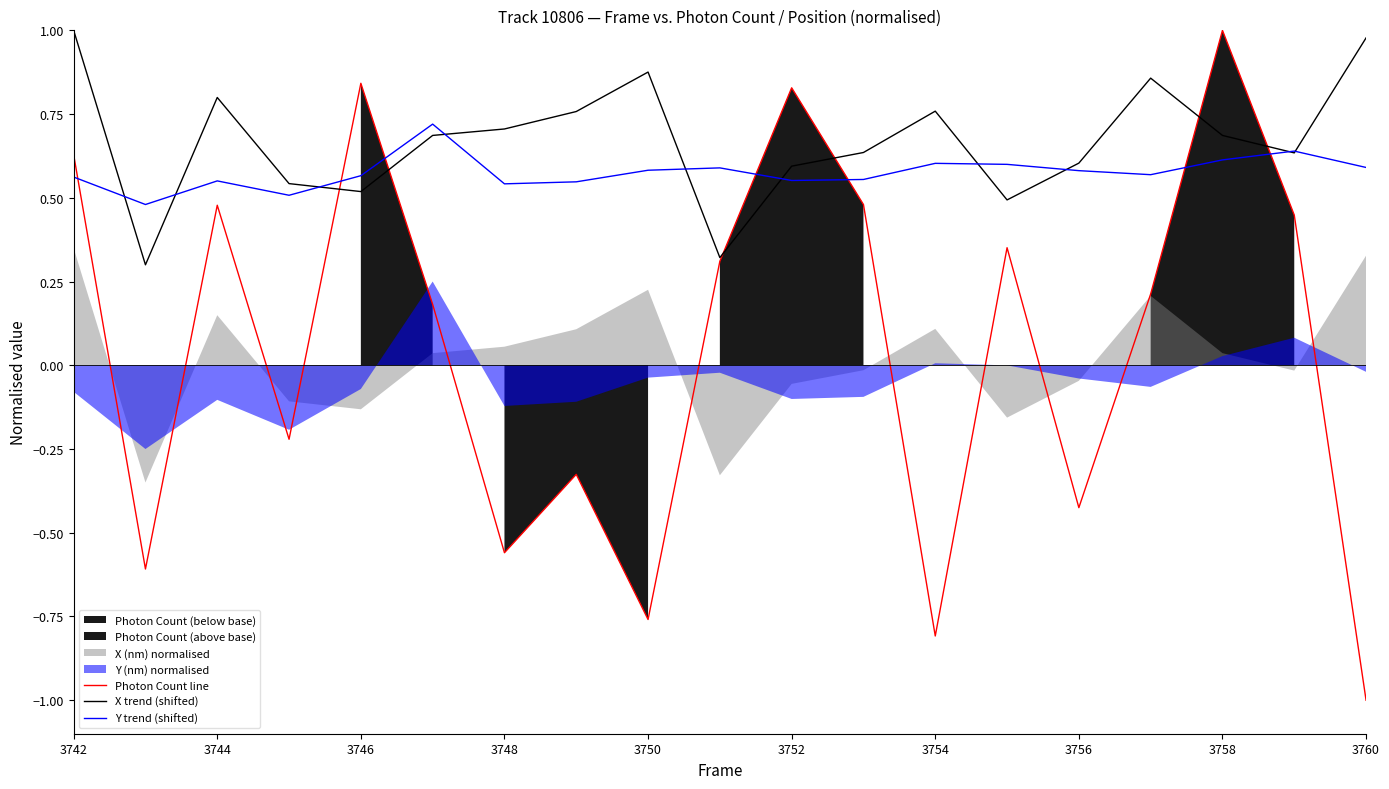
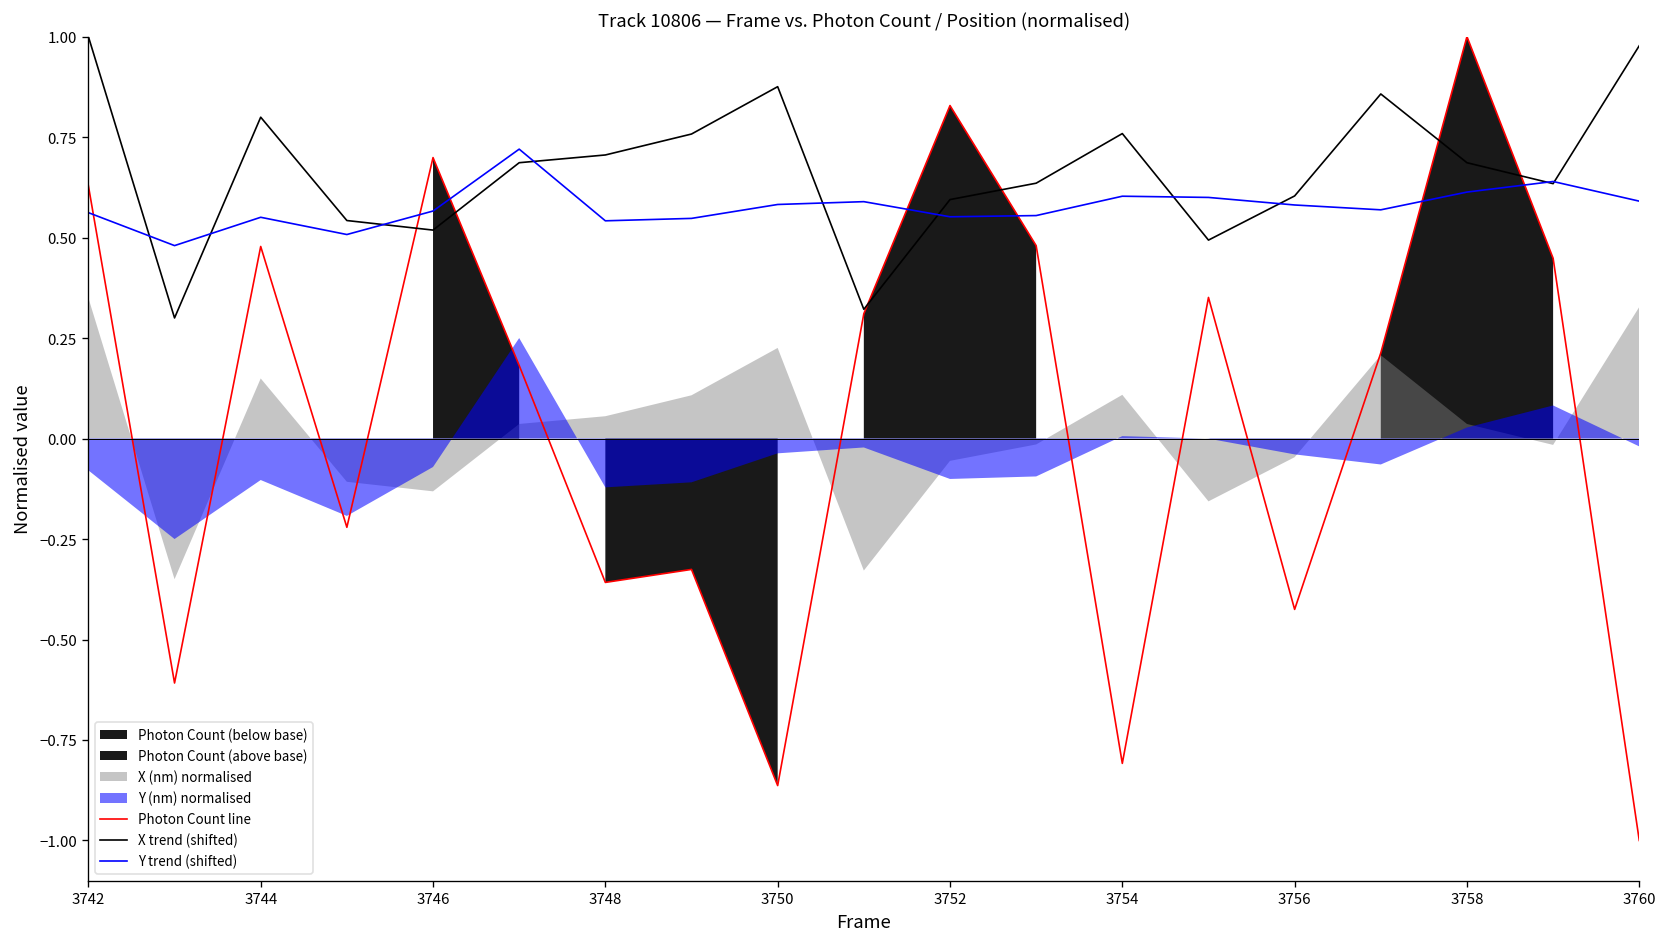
  {
    "Photon Count line": {
      "3742": 0.63,
      "3744": 0.48,
-     "3746": 0.84,
-     "3748": -0.56,
-     "3750": -0.76,
+     "3746": 0.70,
+     "3748": -0.36,
+     "3750": -0.86,
      "3752": 0.83,
      "3754": -0.81,
      "3756": -0.43,
      "3758": 1.00,
      "3760": -1.00
    },
    "X trend (shifted)": {
      "3742": 1.00,
      "3744": 0.80,
      "3746": 0.52,
      "3748": 0.71,
      "3750": 0.88,
      "3752": 0.59,
      "3754": 0.76,
      "3756": 0.60,
      "3758": 0.69,
      "3760": 0.98
    },
    "X (nm) normalised": {
      "3742": 0.35,
      "3744": 0.15,
      "3748": 0.06,
      "3750": 0.23,
      "3754": 0.11,
      "3758": 0.04,
      "3760": 0.33
    }
  }
